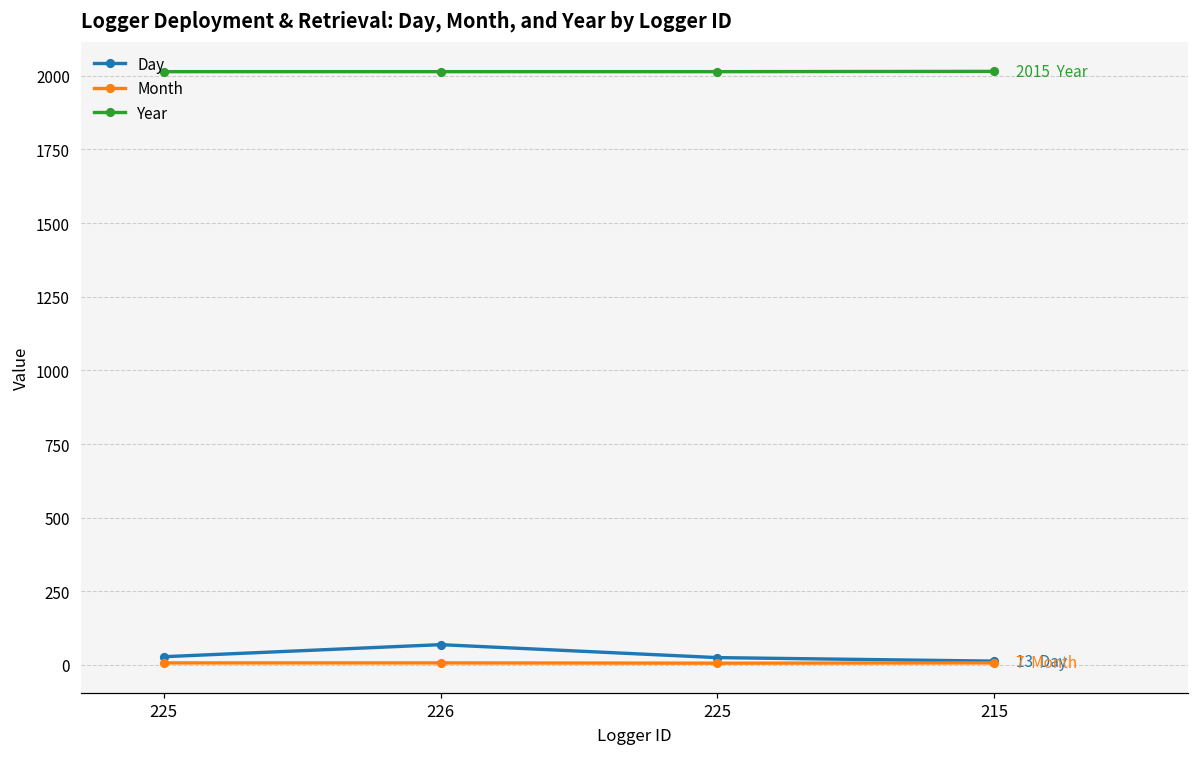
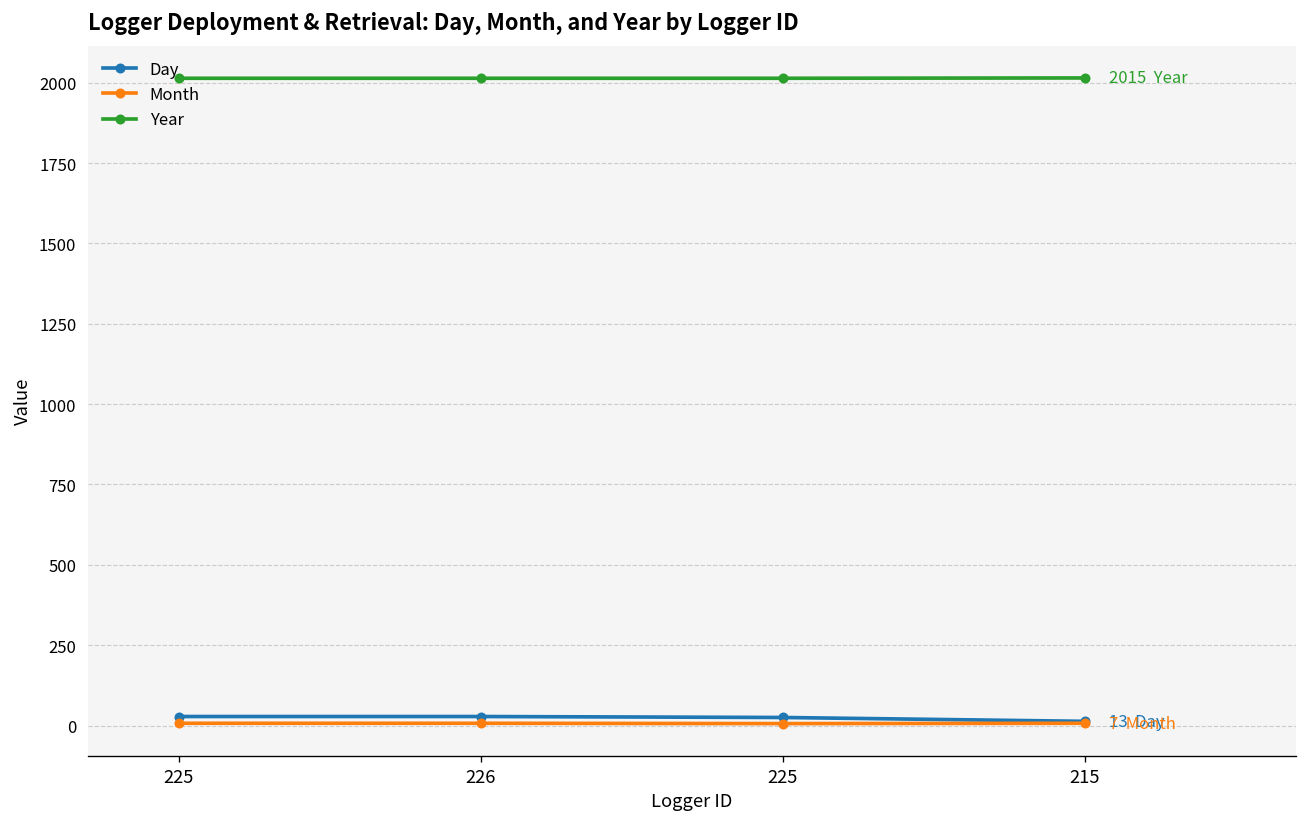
  {
    "Day": {
-     "226": 70
+     "226": 30
    },
    "Month": {
      "226": 10
    },
    "Year": {
      "215": 2015
    }
  }
